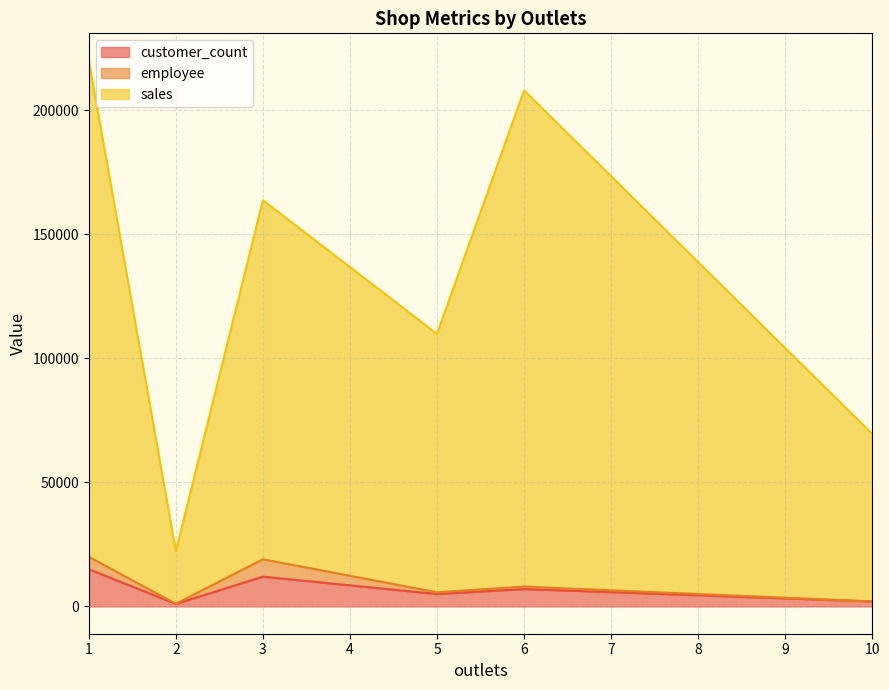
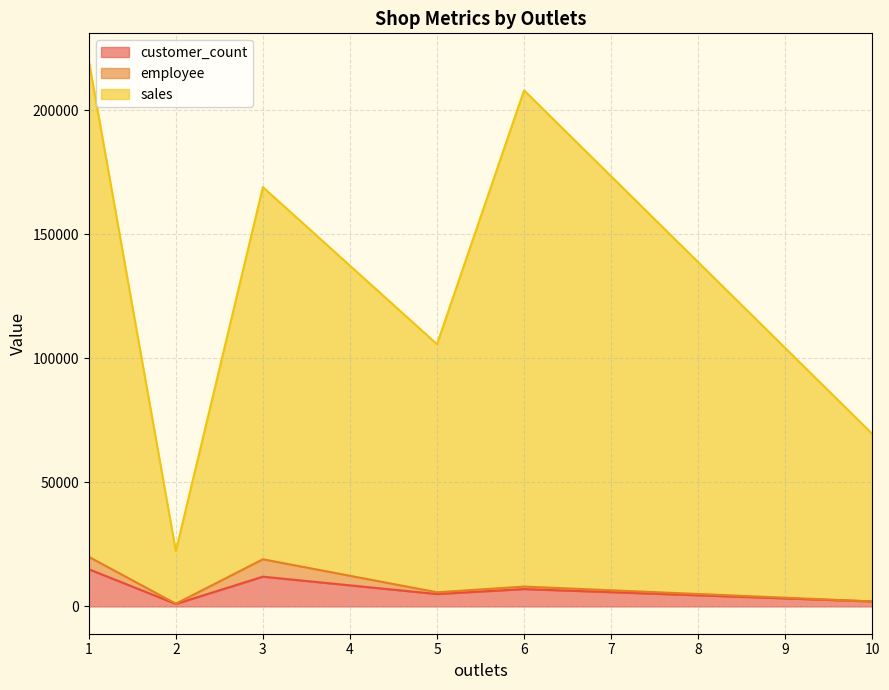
  {
    "sales": {
      "1": 200000,
      "2": 21000,
-     "3": 145000,
-     "5": 104000,
+     "3": 150000,
+     "5": 100000,
      "6": 200000,
      "10": 68000
    }
  }
